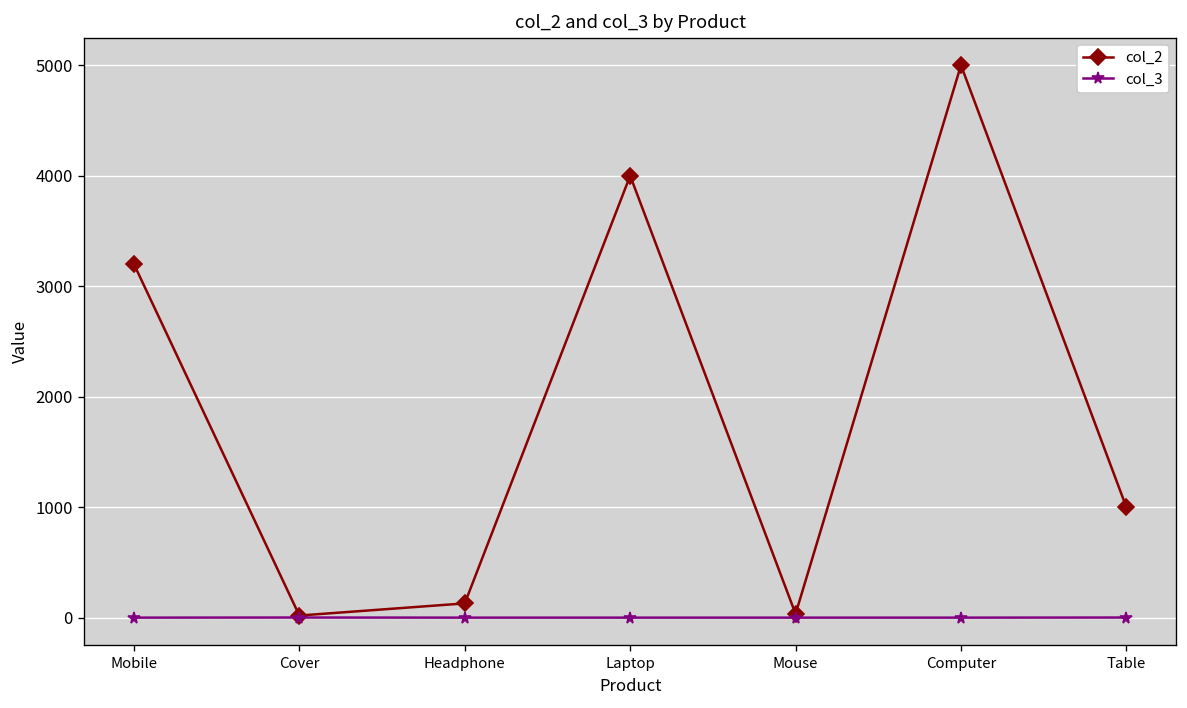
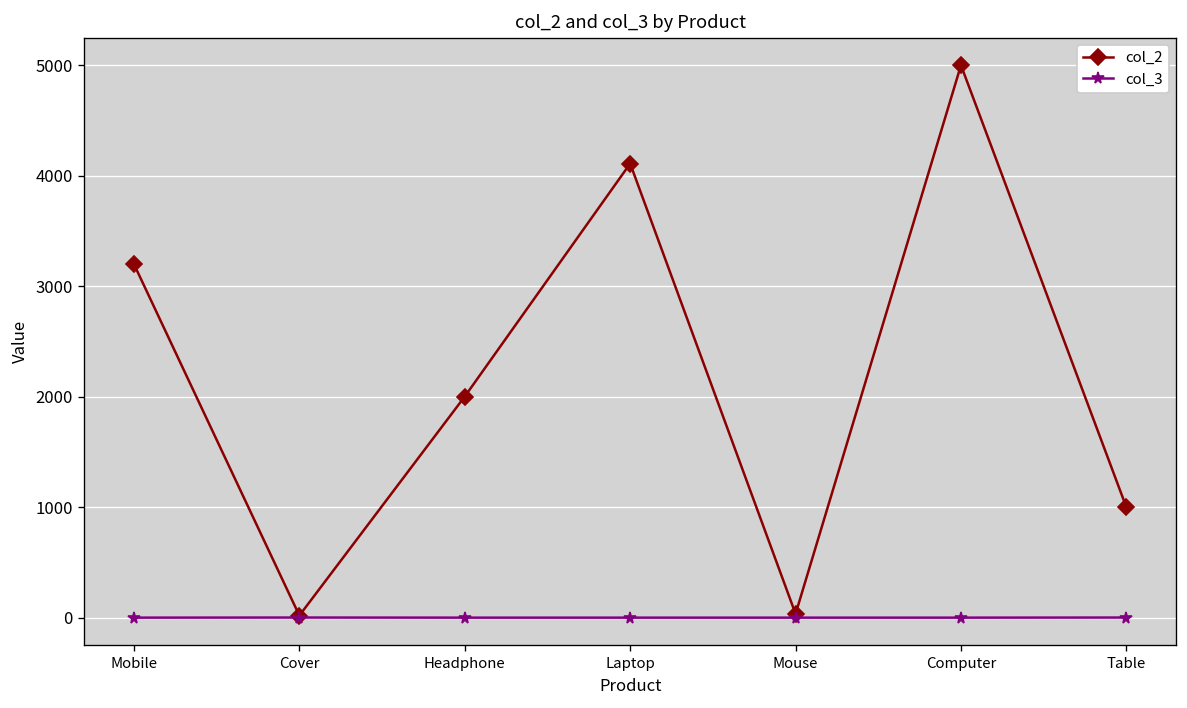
  {
    "col_2": {
      "Mobile": 3200,
-     "Headphone": 100,
-     "Laptop": 4000,
+     "Headphone": 2000,
+     "Laptop": 4100,
      "Mouse": 0,
      "Computer": 5000,
      "Table": 1000
    },
    "col_3": {
      "Mobile": 0,
      "Headphone": 0,
      "Laptop": 0,
      "Mouse": 0,
      "Computer": 0,
      "Table": 0
    }
  }
